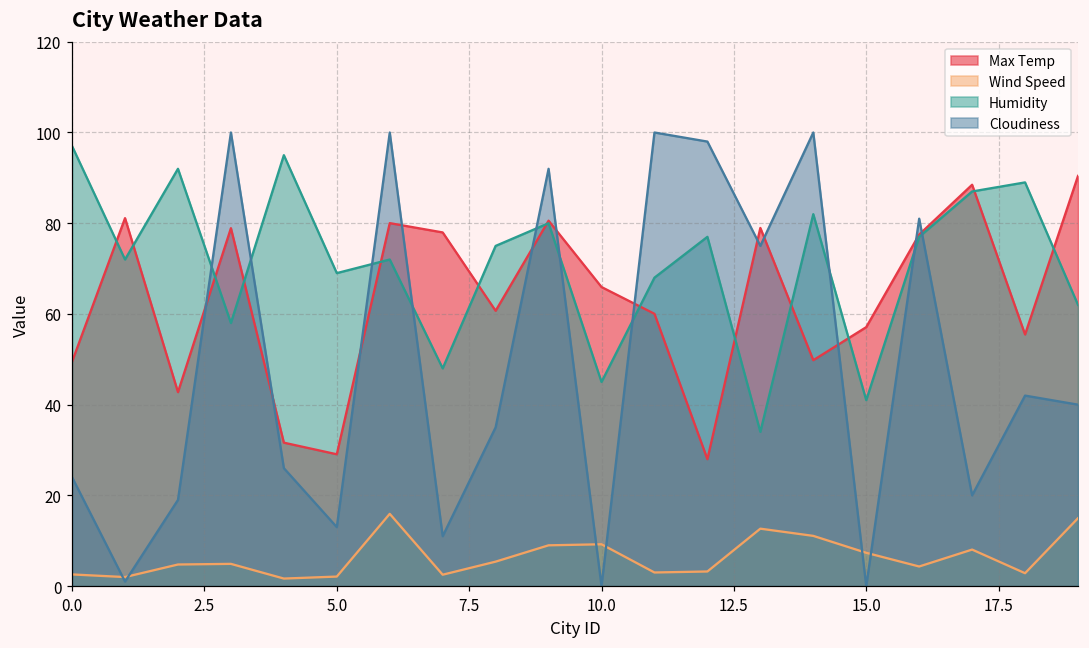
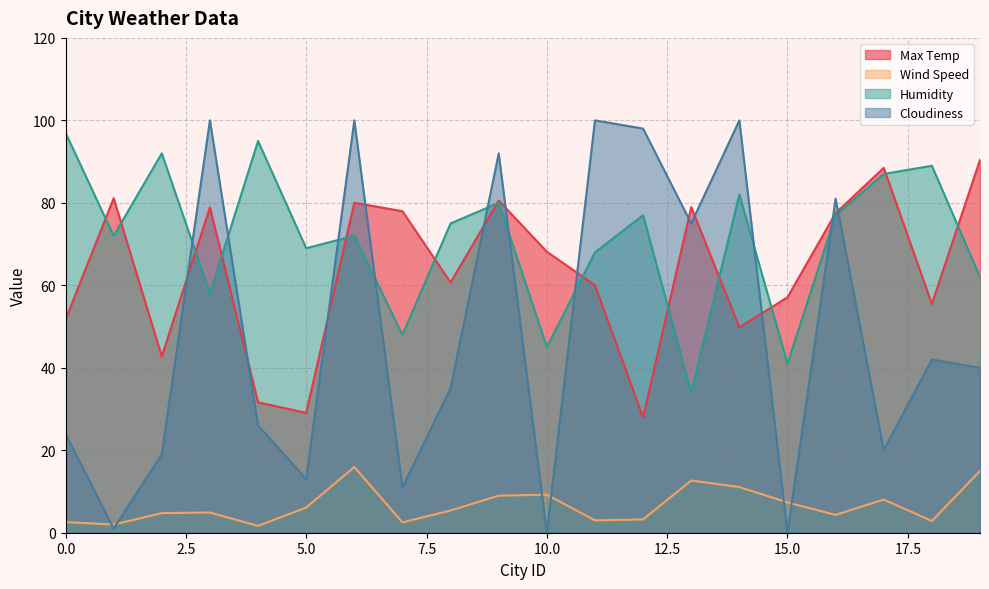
  {
    "Max Temp": {
-     "0.0": 49,
+     "0.0": 52,
      "5.0": 29,
-     "10.0": 66,
+     "10.0": 68,
      "15.0": 57
    },
    "Wind Speed": {
      "0.0": 3,
-     "5.0": 2,
+     "5.0": 6,
      "10.0": 9,
      "15.0": 7
    }
  }
